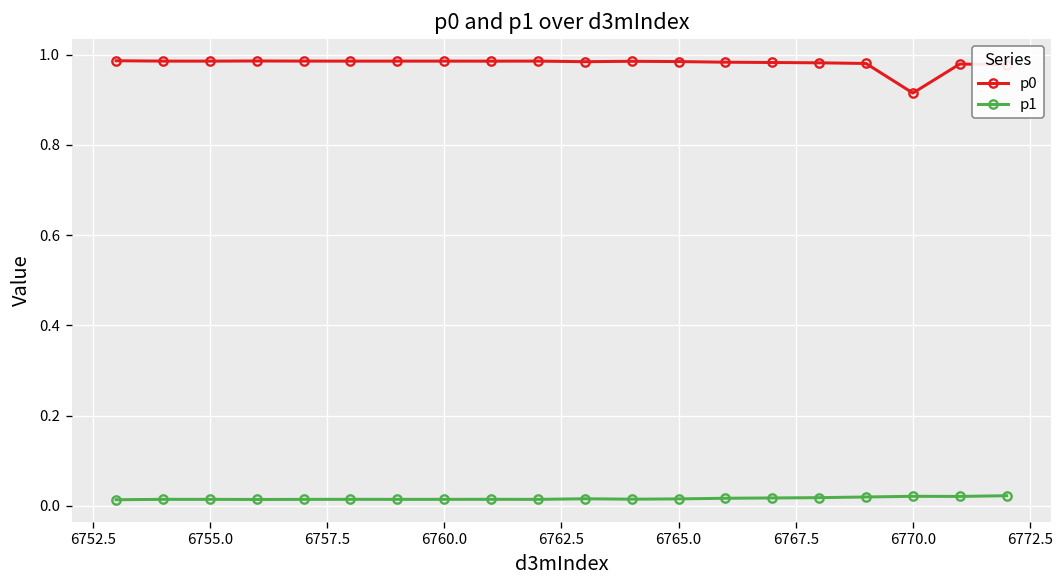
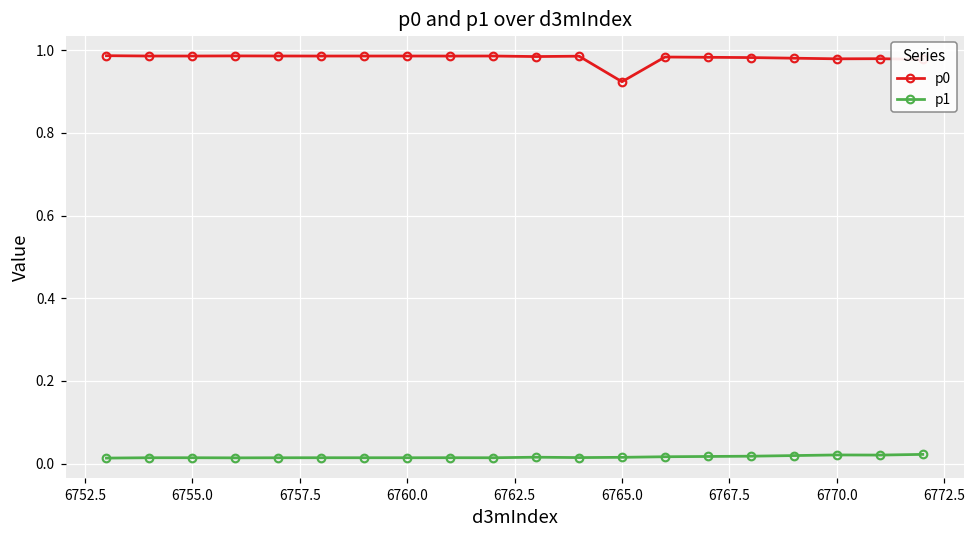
  {
    "p0": {
      "6755.0": 0.99,
      "6760.0": 0.99,
-     "6765.0": 0.98,
-     "6770.0": 0.91
+     "6765.0": 0.92,
+     "6770.0": 0.98
    },
    "p1": {
      "6755.0": 0.01,
      "6760.0": 0.01,
      "6765.0": 0.02,
      "6770.0": 0.02
    }
  }
